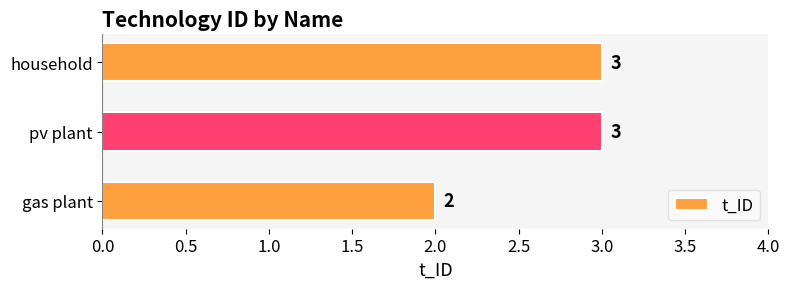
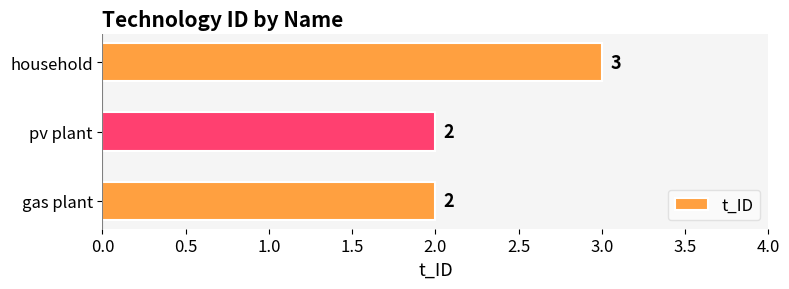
  {
    "household": 3,
-   "pv plant": 3,
+   "pv plant": 2,
    "gas plant": 2
  }
